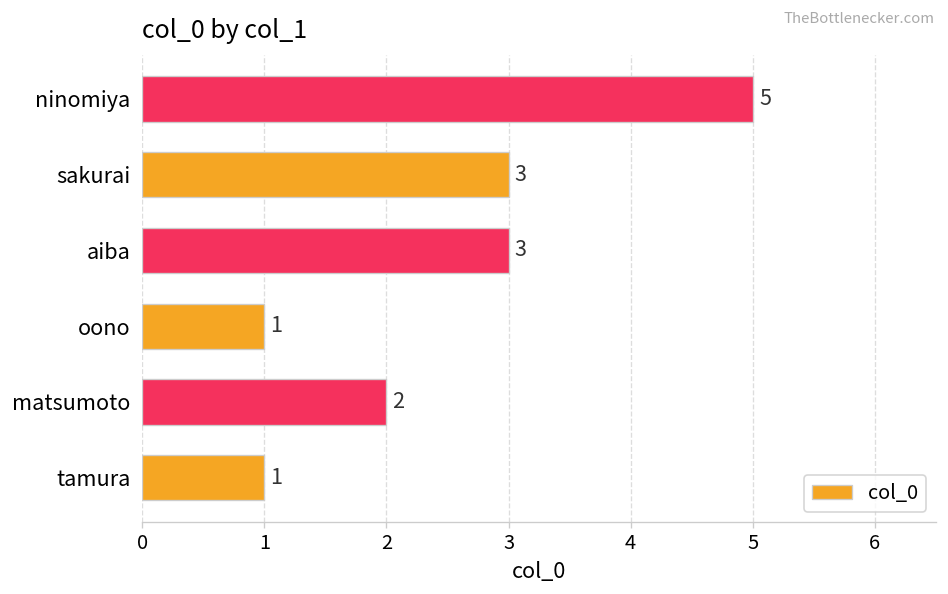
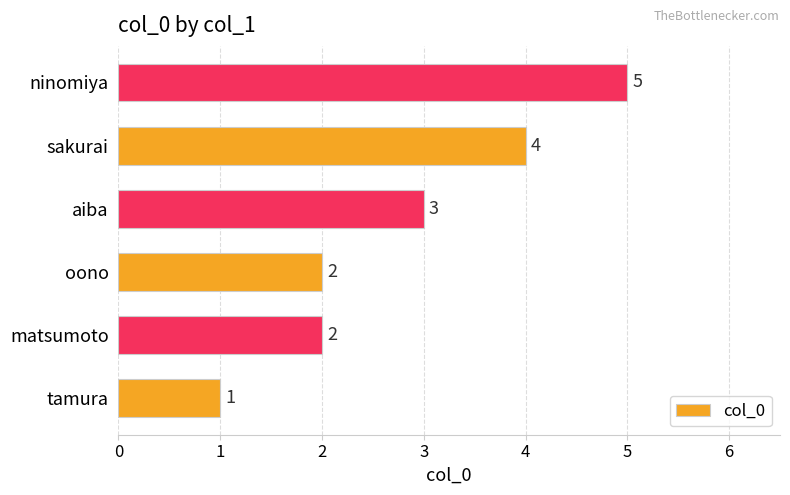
  {
    "ninomiya": 5,
-   "sakurai": 3,
+   "sakurai": 4,
    "aiba": 3,
-   "oono": 1,
+   "oono": 2,
    "matsumoto": 2,
    "tamura": 1
  }
